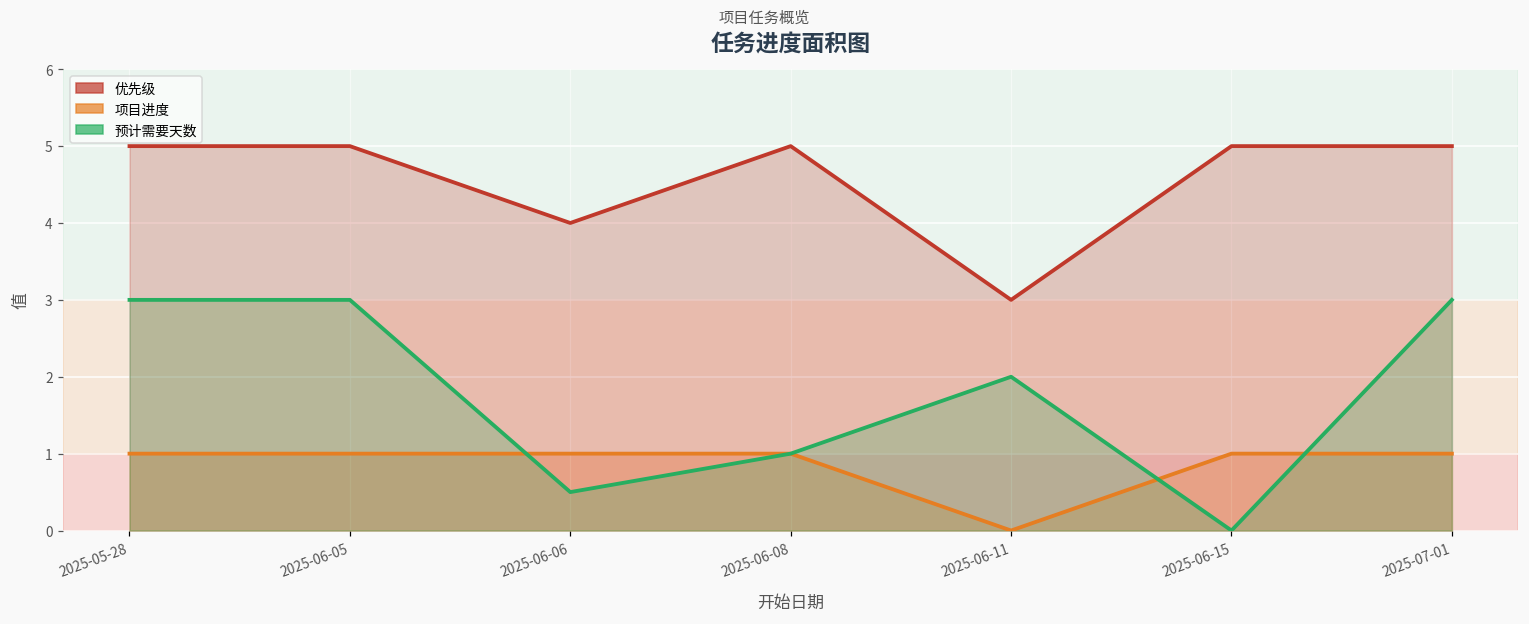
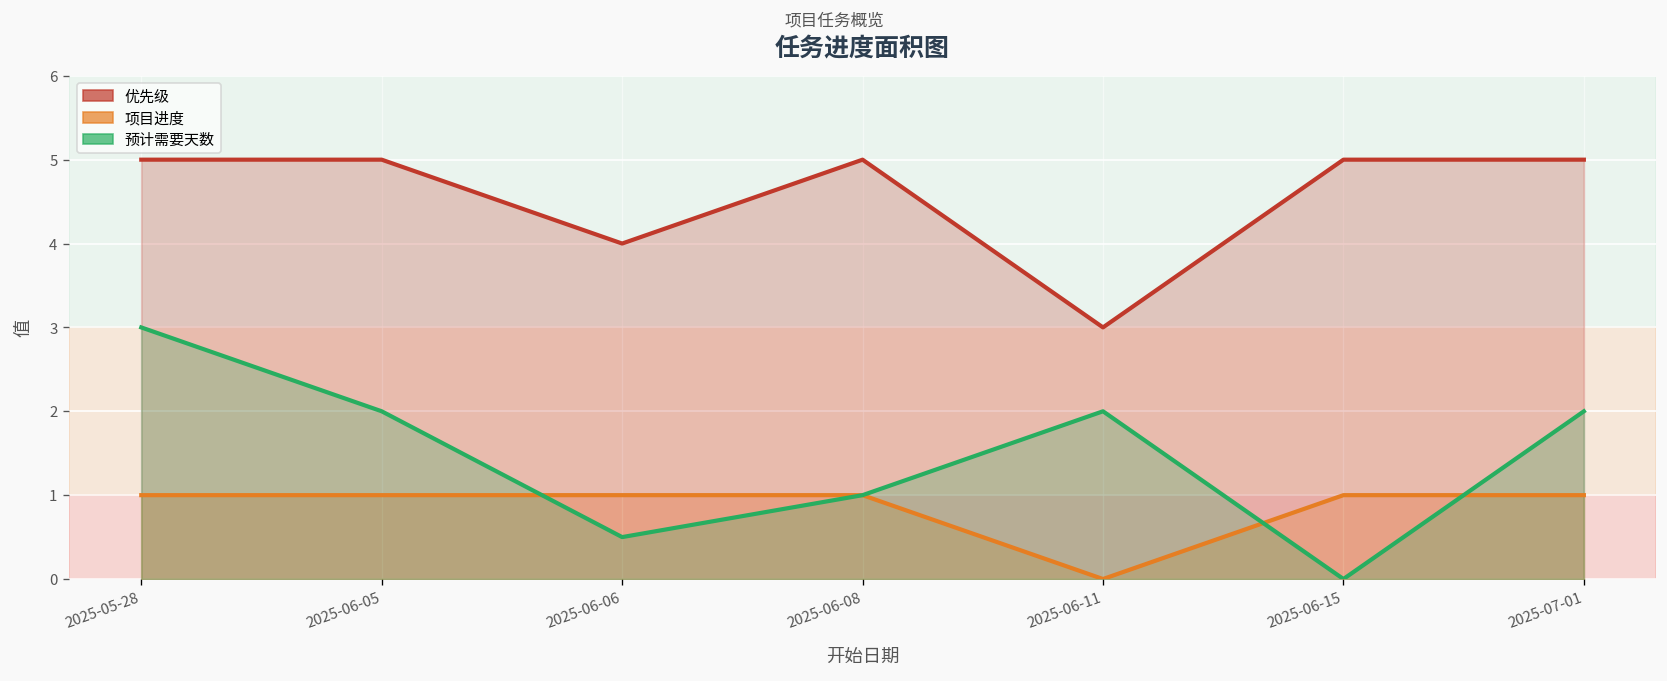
  {
    "预计需要天数": {
      "2025-05-28": 3,
-     "2025-06-05": 3,
+     "2025-06-05": 2,
      "2025-06-06": 0.5,
      "2025-06-11": 2,
      "2025-06-15": 0,
-     "2025-07-01": 3
+     "2025-07-01": 2
    }
  }
